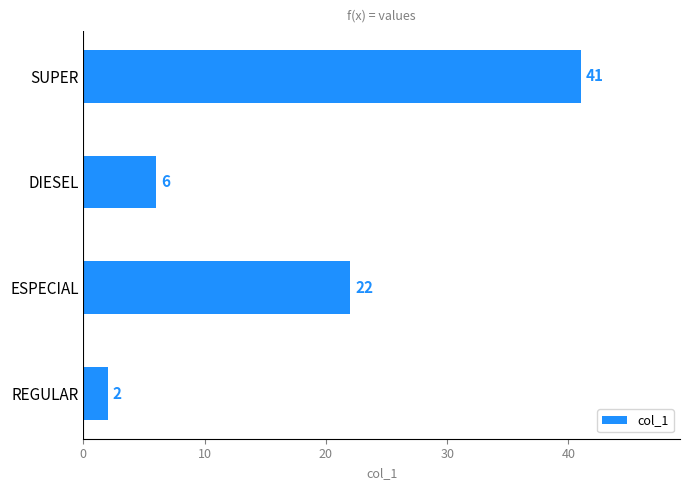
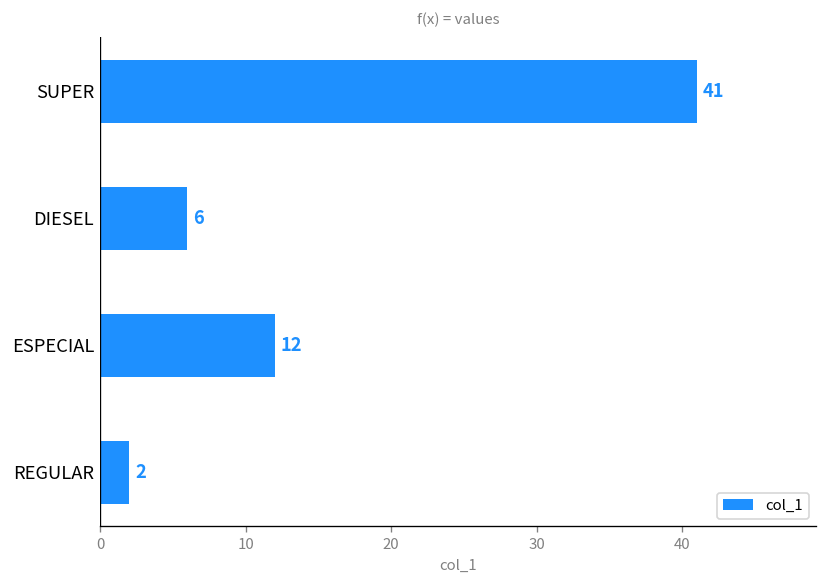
  {
    "SUPER": 41,
    "DIESEL": 6,
-   "ESPECIAL": 22,
+   "ESPECIAL": 12,
    "REGULAR": 2
  }
